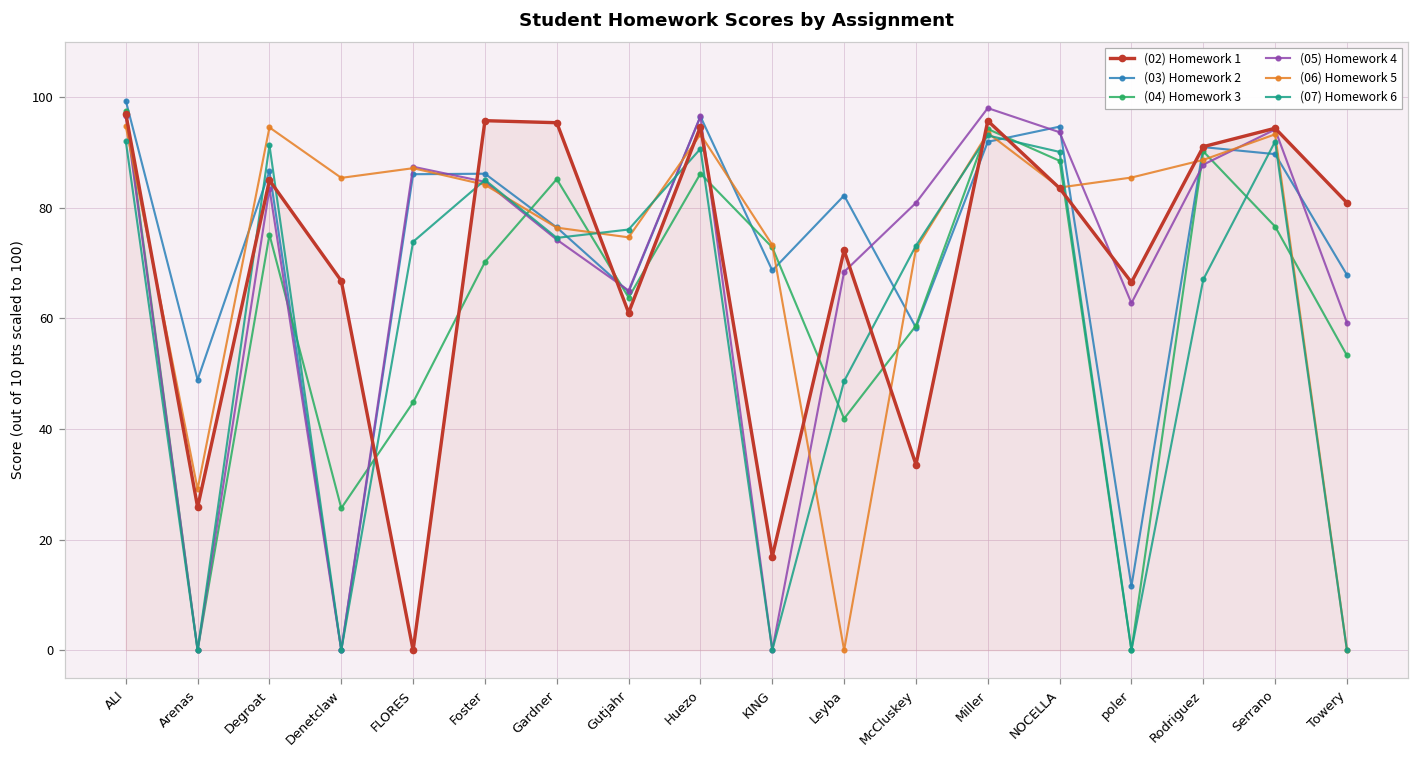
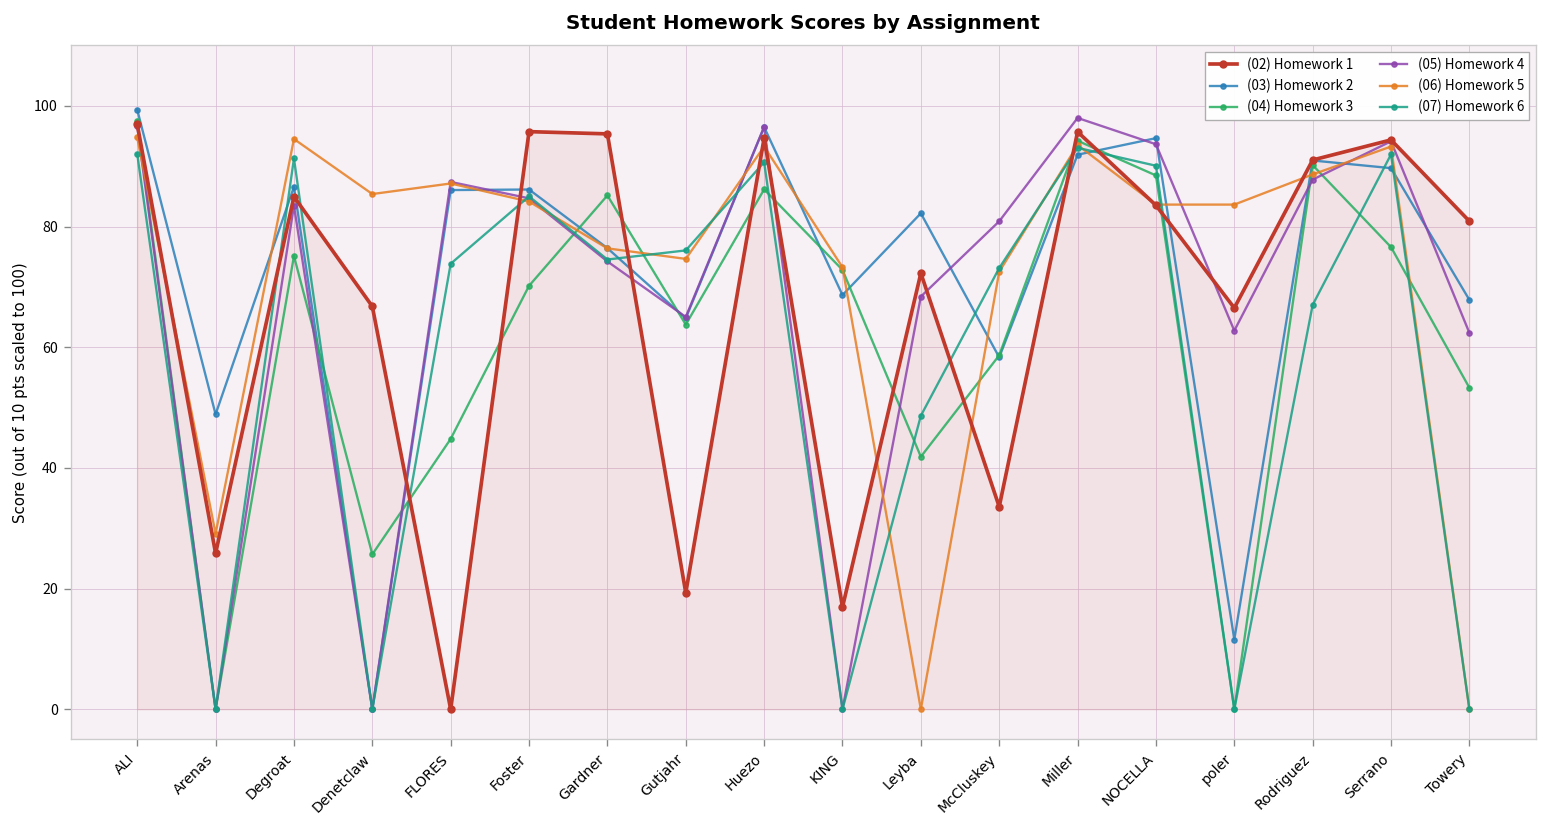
  {
    "(02) Homework 1": {
      "Arenas": 26,
      "Degroat": 85,
      "Denetclaw": 67,
      "FLORES": 0,
      "Foster": 96,
      "Gardner": 95,
-     "Gutjahr": 61,
+     "Gutjahr": 19,
      "Huezo": 95,
      "KING": 17,
      "Leyba": 72,
      "McCluskey": 34,
      "Miller": 96,
      "poler": 67,
      "Towery": 81
    },
    "(03) Homework 2": {
      "ALI": 99,
      "Arenas": 49,
      "Degroat": 87,
      "FLORES": 86,
      "Foster": 86,
      "KING": 69,
      "Leyba": 82,
      "Miller": 92,
      "NOCELLA": 95,
      "poler": 12,
      "Serrano": 90,
      "Towery": 68
    },
    "(05) Homework 4": {
      "Degroat": 83,
      "Leyba": 68,
      "McCluskey": 81,
      "Miller": 98,
      "NOCELLA": 94,
      "poler": 63,
      "Rodriguez": 88,
-     "Towery": 59
+     "Towery": 62
    },
    "(06) Homework 5": {
      "ALI": 95,
      "Arenas": 29,
      "Degroat": 95,
      "Denetclaw": 85,
      "Foster": 84,
      "Gutjahr": 75,
      "Huezo": 93,
      "Leyba": 0,
      "McCluskey": 73,
-     "poler": 85,
+     "poler": 84,
      "Rodriguez": 89,
      "Serrano": 93
    }
  }
